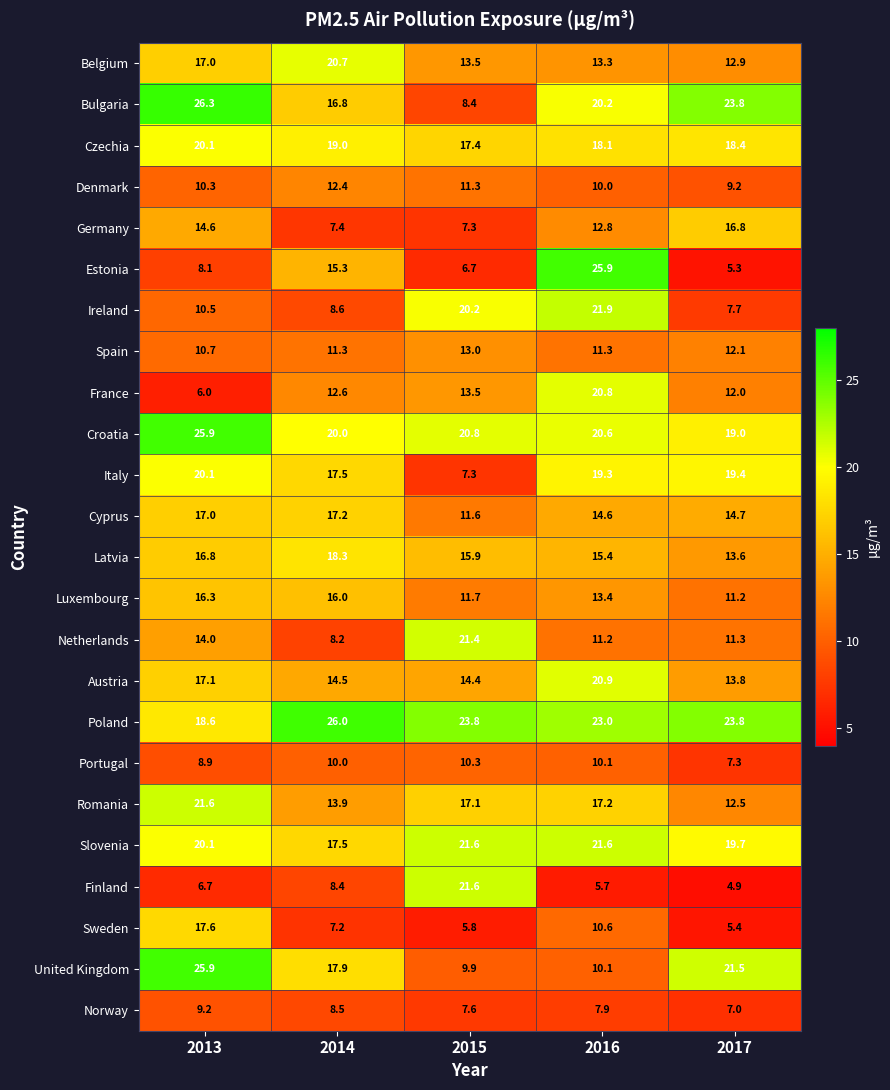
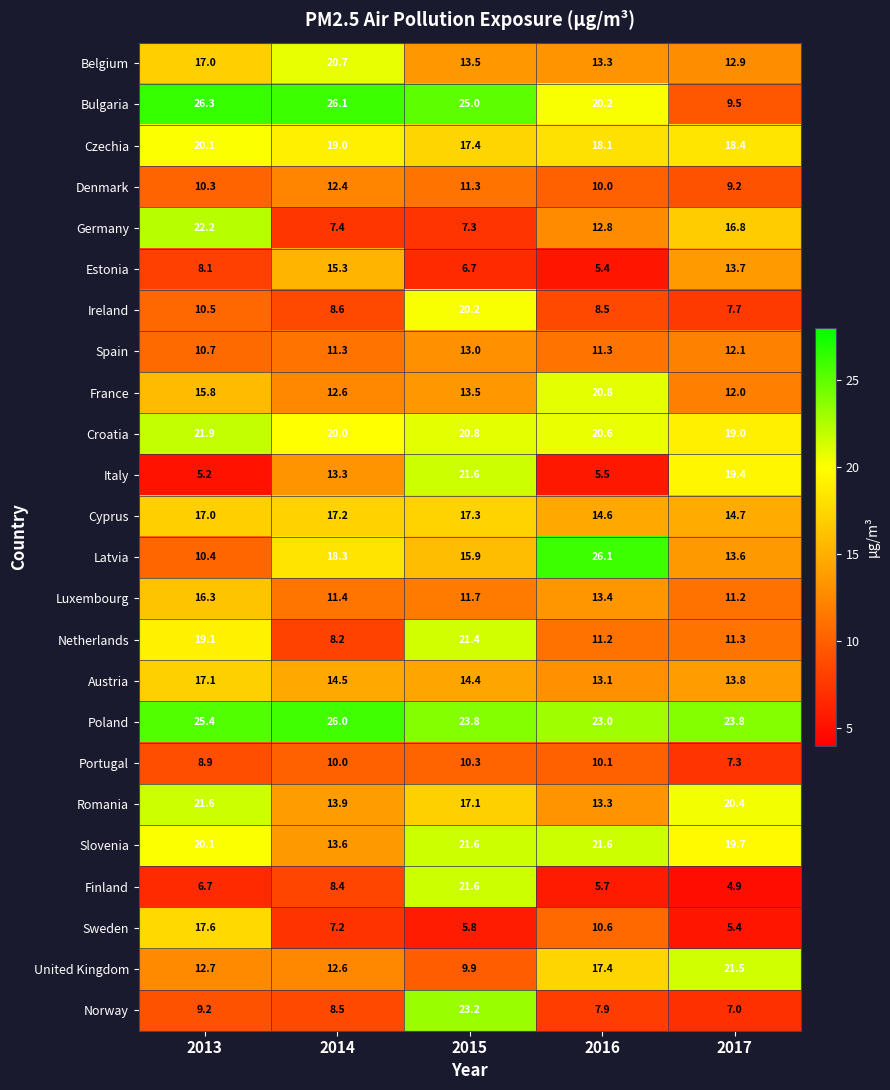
  {
    "Belgium": {
      "2013": 17.0,
      "2014": 20.7,
      "2015": 13.5,
      "2016": 13.3,
      "2017": 12.9
    },
    "Bulgaria": {
      "2013": 26.3,
-     "2014": 16.8,
-     "2015": 8.4,
+     "2014": 26.1,
+     "2015": 25.0,
      "2016": 20.2,
-     "2017": 23.8
+     "2017": 9.5
    },
    "Czechia": {
      "2013": 20.1,
      "2014": 19.0,
      "2015": 17.4,
      "2016": 18.1,
      "2017": 18.4
    },
    "Denmark": {
      "2013": 10.3,
      "2014": 12.4,
      "2015": 11.3,
      "2016": 10.0,
      "2017": 9.2
    },
    "Germany": {
-     "2013": 14.6,
+     "2013": 22.2,
      "2014": 7.4,
      "2015": 7.3,
      "2016": 12.8,
      "2017": 16.8
    },
    "Estonia": {
      "2013": 8.1,
      "2014": 15.3,
      "2015": 6.7,
-     "2016": 25.9,
-     "2017": 5.3
+     "2016": 5.4,
+     "2017": 13.7
    },
    "Ireland": {
      "2013": 10.5,
      "2014": 8.6,
      "2015": 20.2,
-     "2016": 21.9,
+     "2016": 8.5,
      "2017": 7.7
    },
    "Spain": {
      "2013": 10.7,
      "2014": 11.3,
      "2015": 13.0,
      "2016": 11.3,
      "2017": 12.1
    },
    "France": {
-     "2013": 6.0,
+     "2013": 15.8,
      "2014": 12.6,
      "2015": 13.5,
      "2016": 20.8,
      "2017": 12.0
    },
    "Croatia": {
-     "2013": 25.9,
+     "2013": 21.9,
      "2014": 20.0,
      "2015": 20.8,
      "2016": 20.6,
      "2017": 19.0
    },
    "Italy": {
-     "2013": 20.1,
-     "2014": 17.5,
-     "2015": 7.3,
-     "2016": 19.3,
+     "2013": 5.2,
+     "2014": 13.3,
+     "2015": 21.6,
+     "2016": 5.5,
      "2017": 19.4
    },
    "Cyprus": {
      "2013": 17.0,
      "2014": 17.2,
-     "2015": 11.6,
+     "2015": 17.3,
      "2016": 14.6,
      "2017": 14.7
    },
    "Latvia": {
-     "2013": 16.8,
+     "2013": 10.4,
      "2014": 18.3,
      "2015": 15.9,
-     "2016": 15.4,
+     "2016": 26.1,
      "2017": 13.6
    },
    "Luxembourg": {
      "2013": 16.3,
-     "2014": 16.0,
+     "2014": 11.4,
      "2015": 11.7,
      "2016": 13.4,
      "2017": 11.2
    },
    "Netherlands": {
-     "2013": 14.0,
+     "2013": 19.1,
      "2014": 8.2,
      "2015": 21.4,
      "2016": 11.2,
      "2017": 11.3
    },
    "Austria": {
      "2013": 17.1,
      "2014": 14.5,
      "2015": 14.4,
-     "2016": 20.9,
+     "2016": 13.1,
      "2017": 13.8
    },
    "Poland": {
-     "2013": 18.6,
+     "2013": 25.4,
      "2014": 26.0,
      "2015": 23.8,
      "2016": 23.0,
      "2017": 23.8
    },
    "Portugal": {
      "2013": 8.9,
      "2014": 10.0,
      "2015": 10.3,
      "2016": 10.1,
      "2017": 7.3
    },
    "Romania": {
      "2013": 21.6,
      "2014": 13.9,
      "2015": 17.1,
-     "2016": 17.2,
-     "2017": 12.5
+     "2016": 13.3,
+     "2017": 20.4
    },
    "Slovenia": {
      "2013": 20.1,
-     "2014": 17.5,
+     "2014": 13.6,
      "2015": 21.6,
      "2016": 21.6,
      "2017": 19.7
    },
    "Finland": {
      "2013": 6.7,
      "2014": 8.4,
      "2015": 21.6,
      "2016": 5.7,
      "2017": 4.9
    },
    "Sweden": {
      "2013": 17.6,
      "2014": 7.2,
      "2015": 5.8,
      "2016": 10.6,
      "2017": 5.4
    },
    "United Kingdom": {
-     "2013": 25.9,
-     "2014": 17.9,
+     "2013": 12.7,
+     "2014": 12.6,
      "2015": 9.9,
-     "2016": 10.1,
+     "2016": 17.4,
      "2017": 21.5
    },
    "Norway": {
      "2013": 9.2,
      "2014": 8.5,
-     "2015": 7.6,
+     "2015": 23.2,
      "2016": 7.9,
      "2017": 7.0
    }
  }
